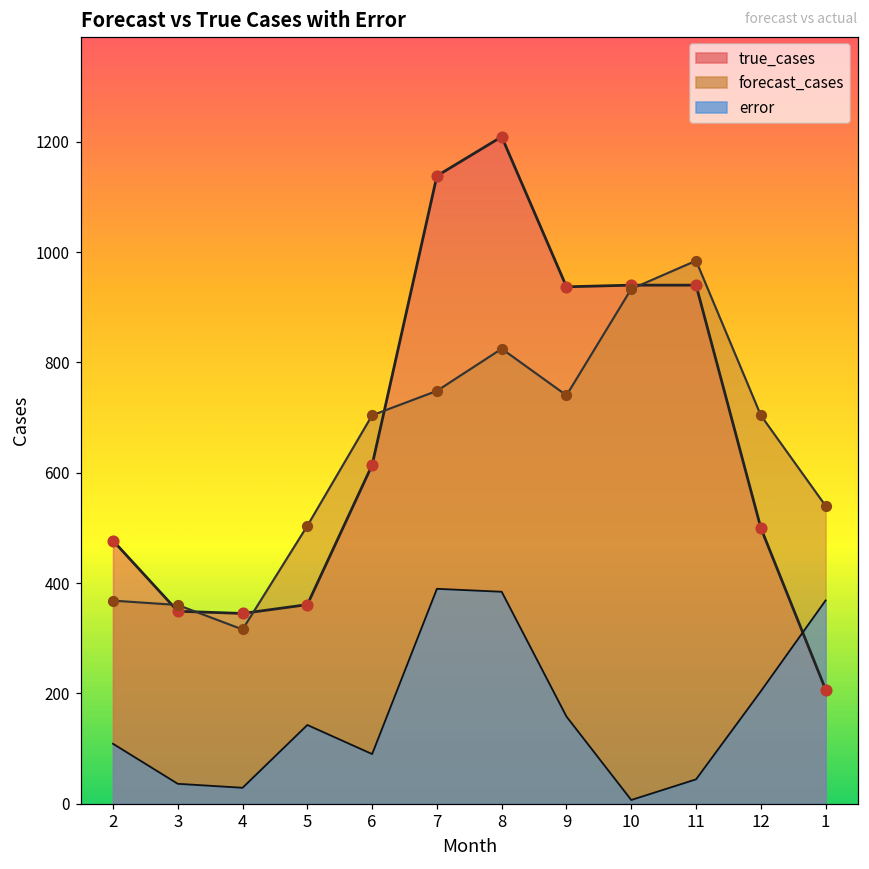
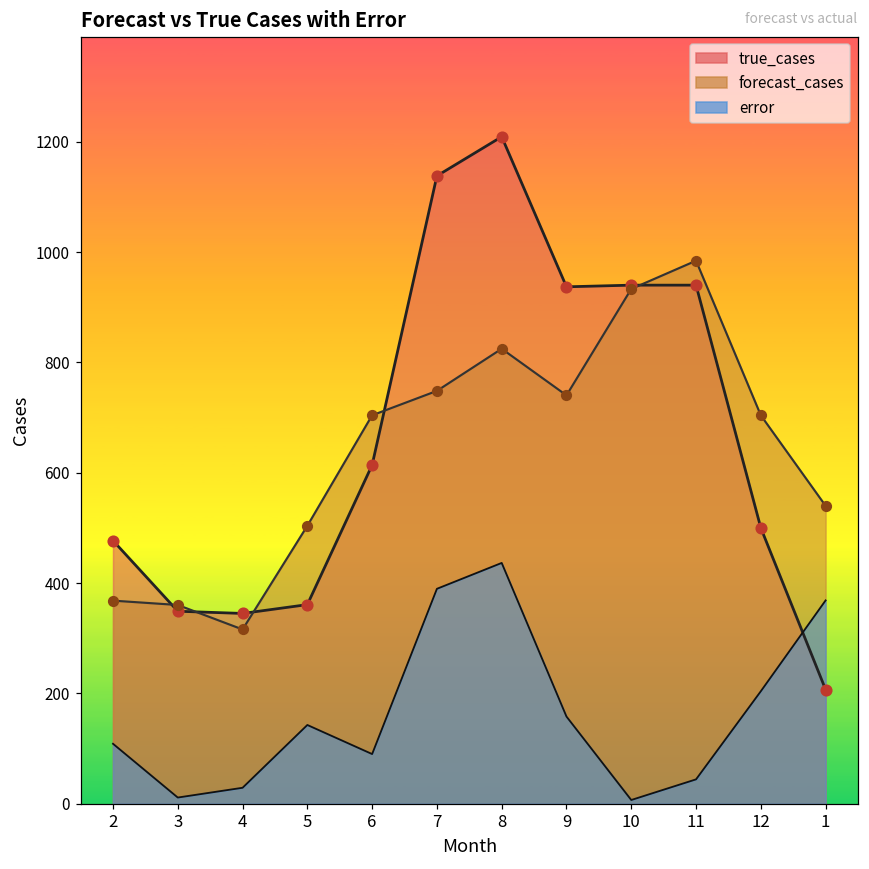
  {
    "error": {
      "2": 110,
-     "3": 40,
+     "3": 10,
      "4": 30,
      "5": 140,
      "6": 90,
      "7": 390,
-     "8": 380,
+     "8": 440,
      "9": 160,
      "10": 10,
      "11": 40,
      "12": 200,
      "1": 370
    }
  }
